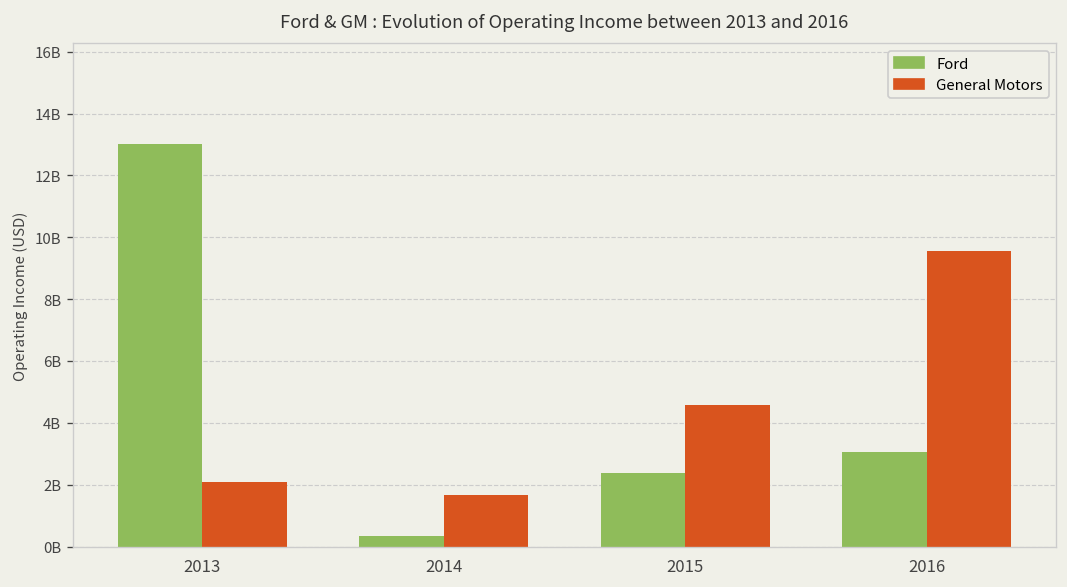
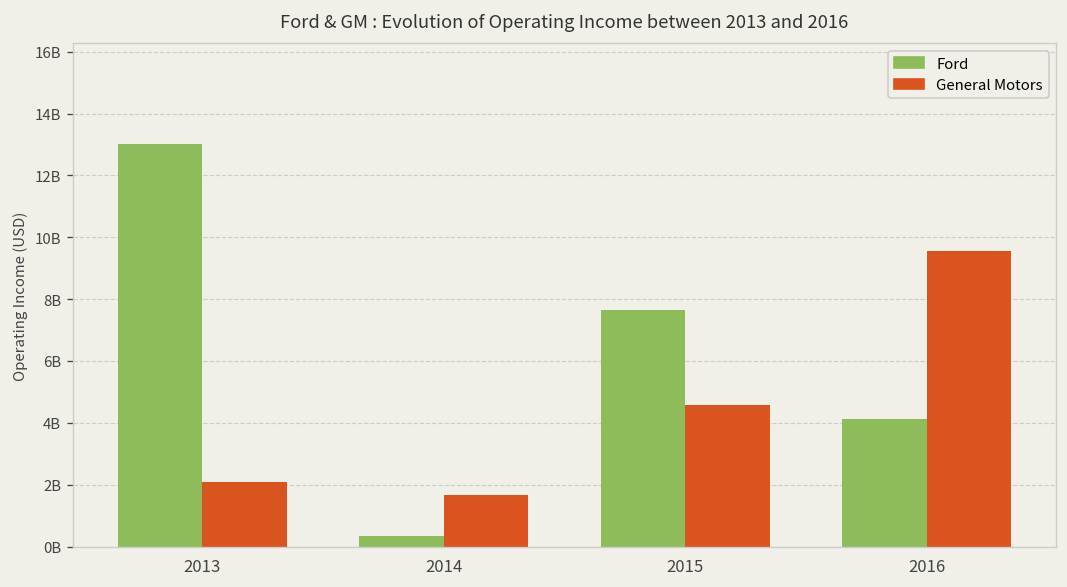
  {
    "Ford": {
      "2013": 13000000000,
      "2014": 300000000,
-     "2015": 2400000000,
-     "2016": 3100000000
+     "2015": 7600000000,
+     "2016": 4100000000
    },
    "General Motors": {
      "2013": 2100000000,
      "2014": 1700000000,
      "2015": 4600000000,
      "2016": 9500000000
    }
  }
